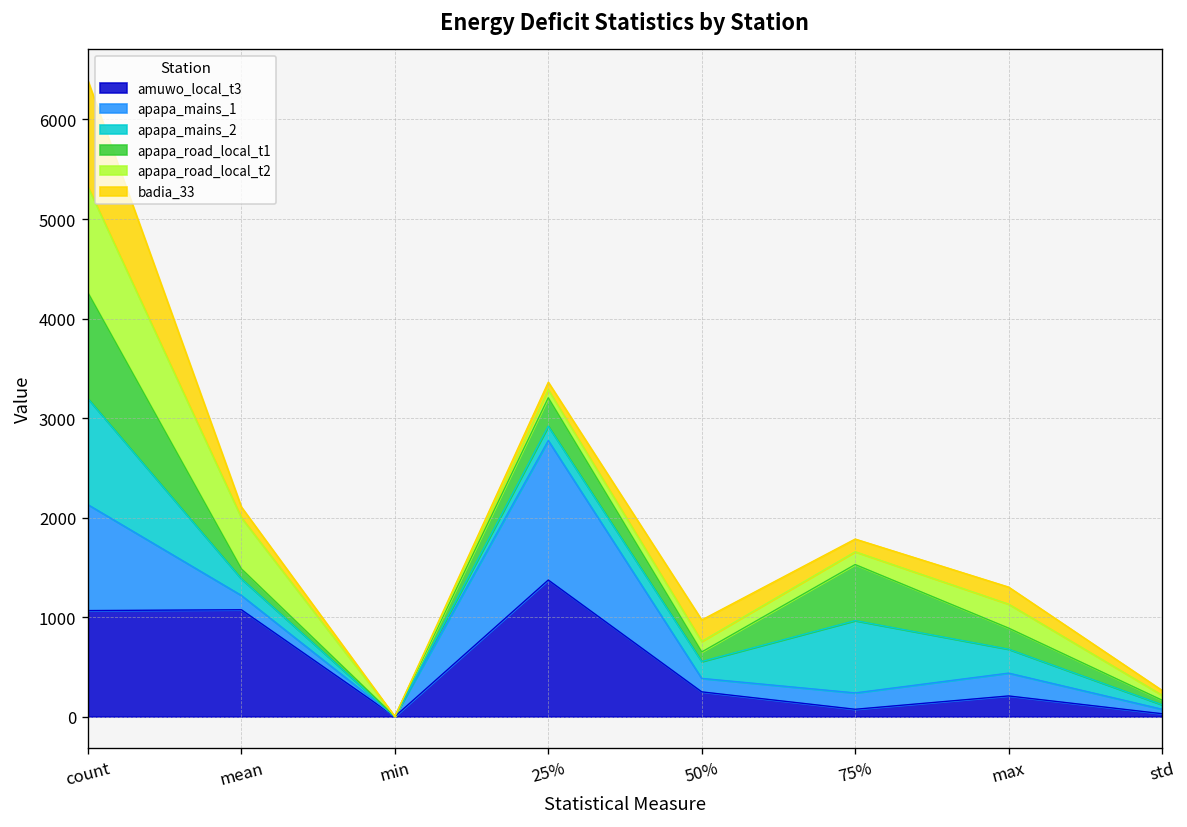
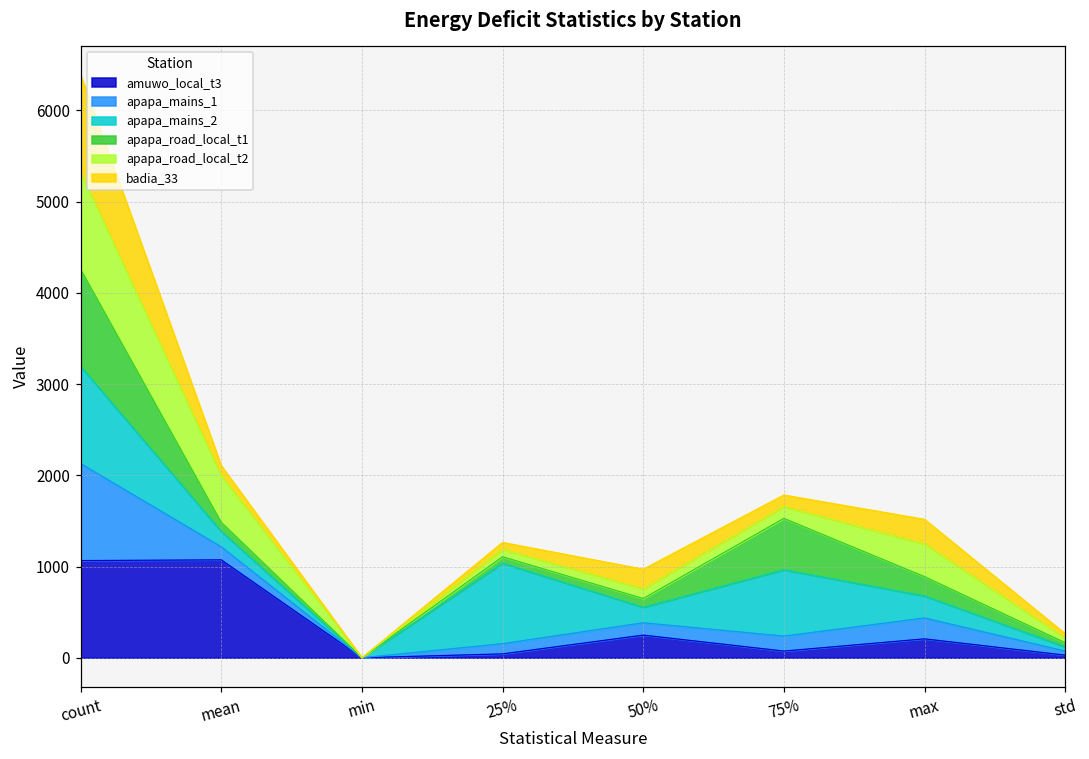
  {
    "amuwo_local_t3": {
      "count": 1100,
      "mean": 1100,
-     "25%": 1400,
+     "25%": 0,
      "50%": 200,
      "75%": 100,
      "max": 200,
      "std": 0
    },
    "apapa_mains_1": {
      "count": 1100,
      "mean": 100,
-     "25%": 1400,
+     "25%": 100,
      "50%": 100,
      "75%": 200,
      "max": 200,
      "std": 0
    },
    "apapa_mains_2": {
      "count": 1100,
      "mean": 200,
-     "25%": 100,
+     "25%": 900,
      "50%": 200,
      "75%": 700,
      "max": 200,
      "std": 0
    },
    "apapa_road_local_t1": {
      "count": 1100,
      "mean": 100,
-     "25%": 300,
+     "25%": 100,
      "50%": 100,
      "75%": 600,
      "max": 200,
      "std": 0
    },
    "apapa_road_local_t2": {
      "count": 1100,
      "mean": 500,
      "25%": 100,
      "50%": 100,
      "75%": 100,
-     "max": 200,
+     "max": 400,
      "std": 100
    },
    "badia_33": {
      "count": 1100,
      "mean": 100,
      "25%": 100,
      "50%": 200,
      "75%": 100,
-     "max": 200,
+     "max": 300,
      "std": 0
    }
  }
